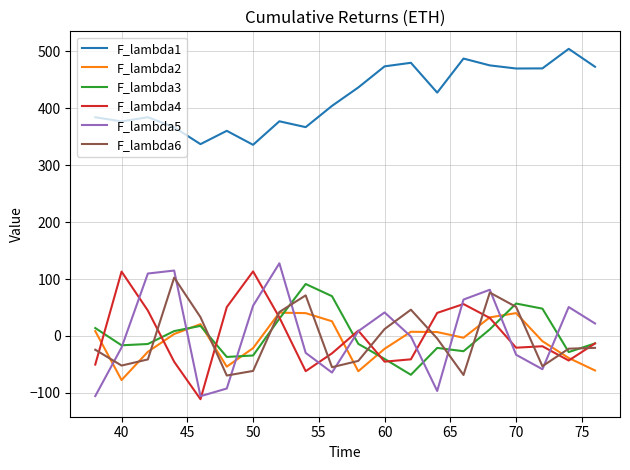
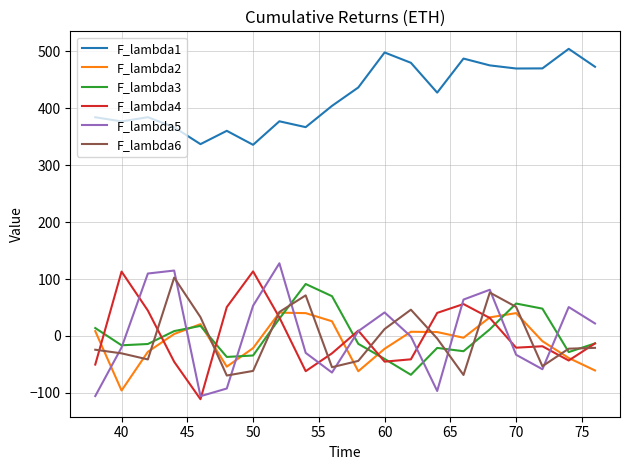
  {
    "F_lambda1": {
      "50": 340,
-     "60": 470,
+     "60": 500,
      "70": 470
    },
    "F_lambda2": {
-     "40": -80,
+     "40": -100,
      "50": -20,
      "60": -20,
      "70": 40
    },
    "F_lambda3": {
      "50": -30,
      "60": -40,
      "70": 60
    },
    "F_lambda4": {
      "40": 110,
      "50": 110,
      "60": -40,
      "70": -20
    },
    "F_lambda5": {
      "50": 50,
      "60": 40,
      "70": -30
    },
    "F_lambda6": {
-     "40": -50,
+     "40": -30,
      "50": -60,
      "60": 10,
      "70": 50
    }
  }
